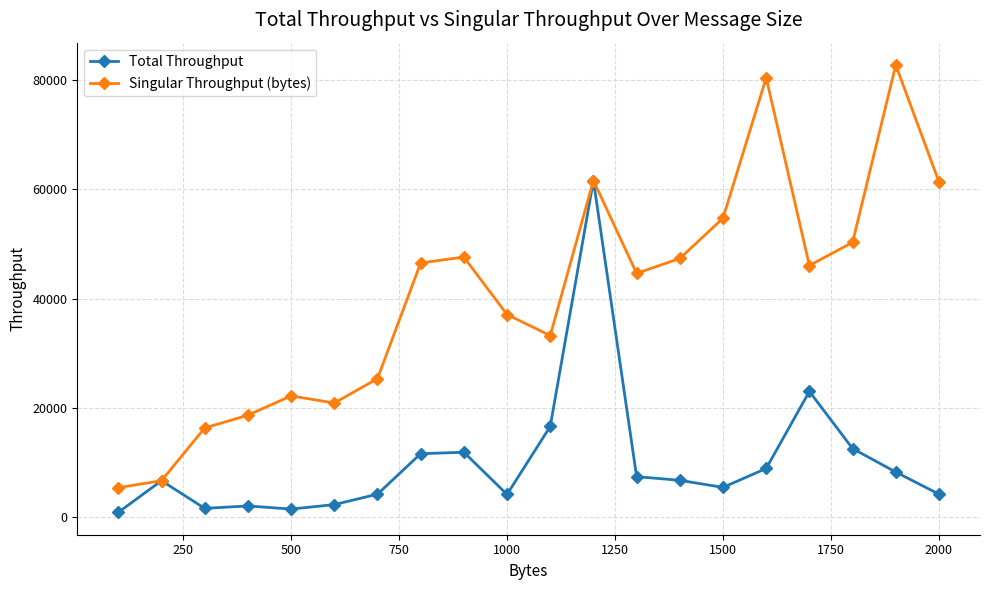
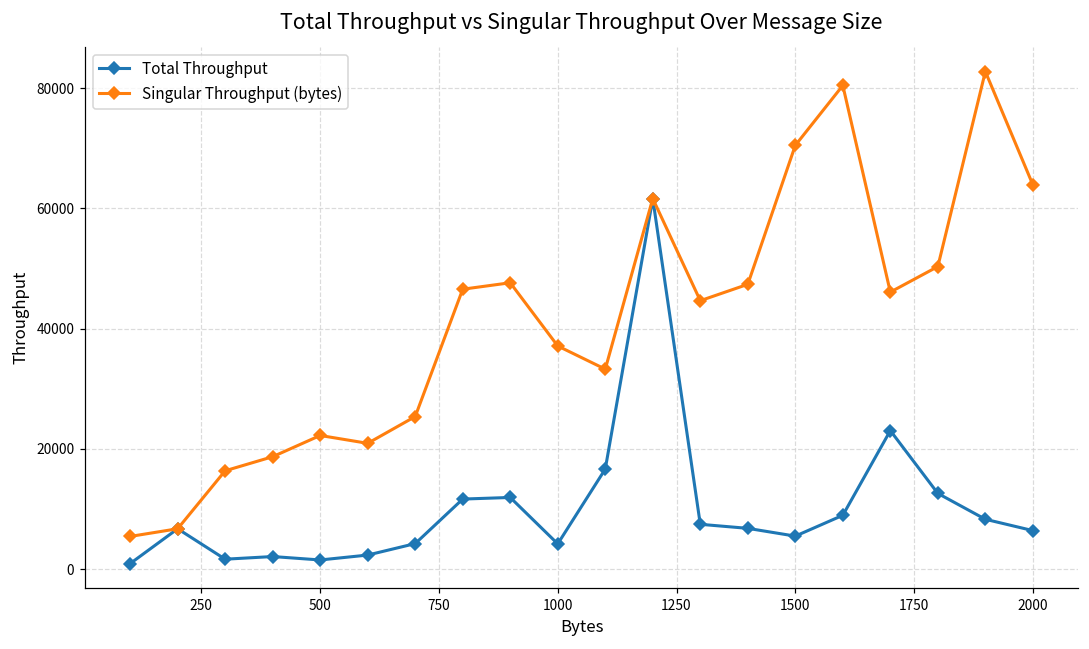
  {
    "Total Throughput": {
      "500": 2000,
      "1000": 4000,
      "1500": 5000,
-     "2000": 4000
+     "2000": 6000
    },
    "Singular Throughput (bytes)": {
      "500": 22000,
      "1000": 37000,
-     "1500": 55000,
-     "2000": 61000
+     "1500": 70000,
+     "2000": 64000
    }
  }
